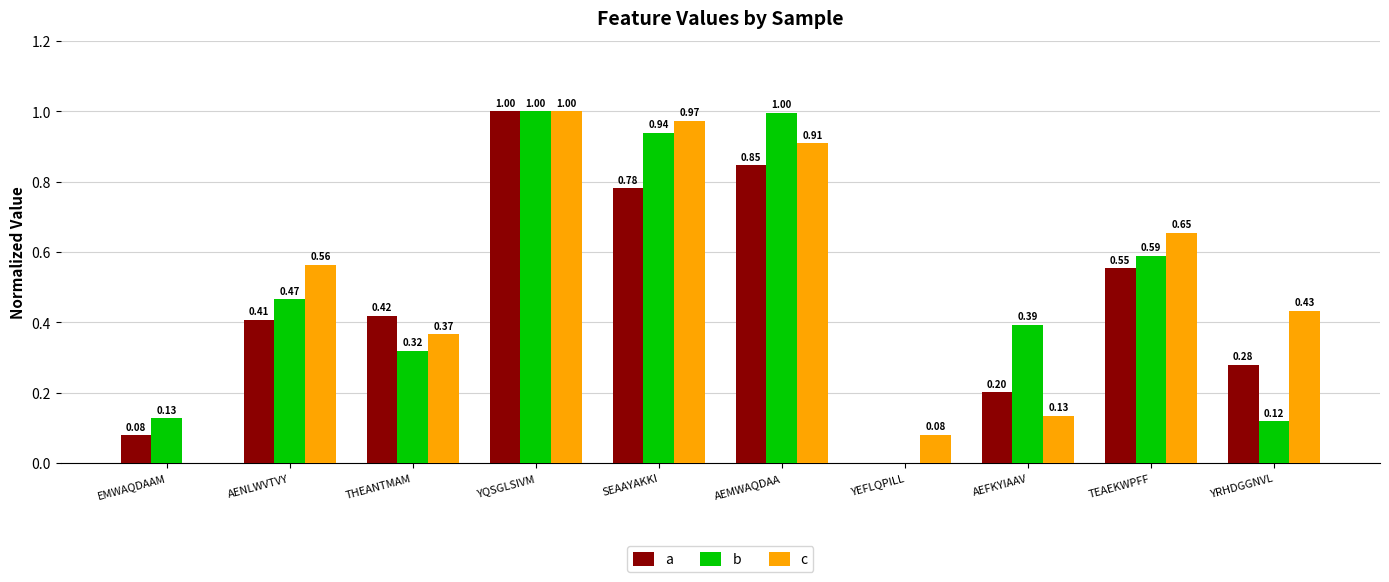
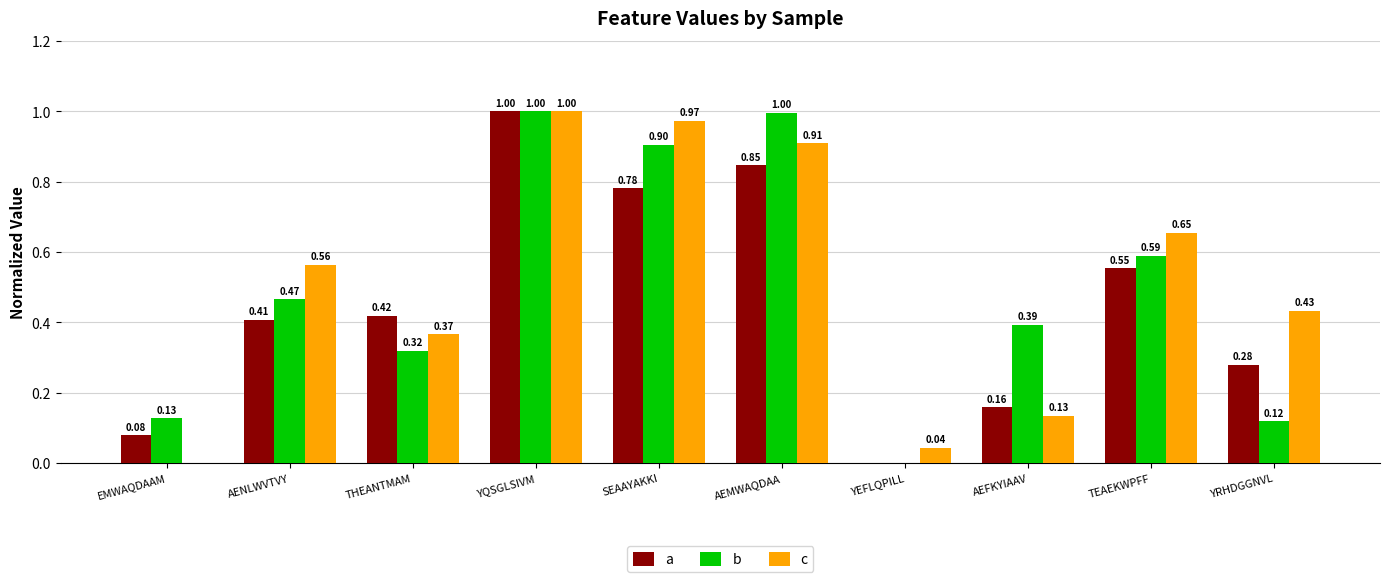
  {
    "a": {
      "EMWAQDAAM": 0.08,
      "AENLWVTVY": 0.41,
      "THEANTMAM": 0.42,
      "YQSGLSIVM": 1.00,
      "SEAAYAKKI": 0.78,
      "AEMWAQDAA": 0.85,
-     "AEFKYIAAV": 0.20,
+     "AEFKYIAAV": 0.16,
      "TEAEKWPFF": 0.55,
      "YRHDGGNVL": 0.28
    },
    "b": {
      "EMWAQDAAM": 0.13,
      "AENLWVTVY": 0.47,
      "THEANTMAM": 0.32,
      "YQSGLSIVM": 1.00,
-     "SEAAYAKKI": 0.94,
+     "SEAAYAKKI": 0.90,
      "AEMWAQDAA": 1.00,
      "AEFKYIAAV": 0.39,
      "TEAEKWPFF": 0.59,
      "YRHDGGNVL": 0.12
    },
    "c": {
      "AENLWVTVY": 0.56,
      "THEANTMAM": 0.37,
      "YQSGLSIVM": 1.00,
      "SEAAYAKKI": 0.97,
      "AEMWAQDAA": 0.91,
-     "YEFLQPILL": 0.08,
+     "YEFLQPILL": 0.04,
      "AEFKYIAAV": 0.13,
      "TEAEKWPFF": 0.65,
      "YRHDGGNVL": 0.43
    }
  }
